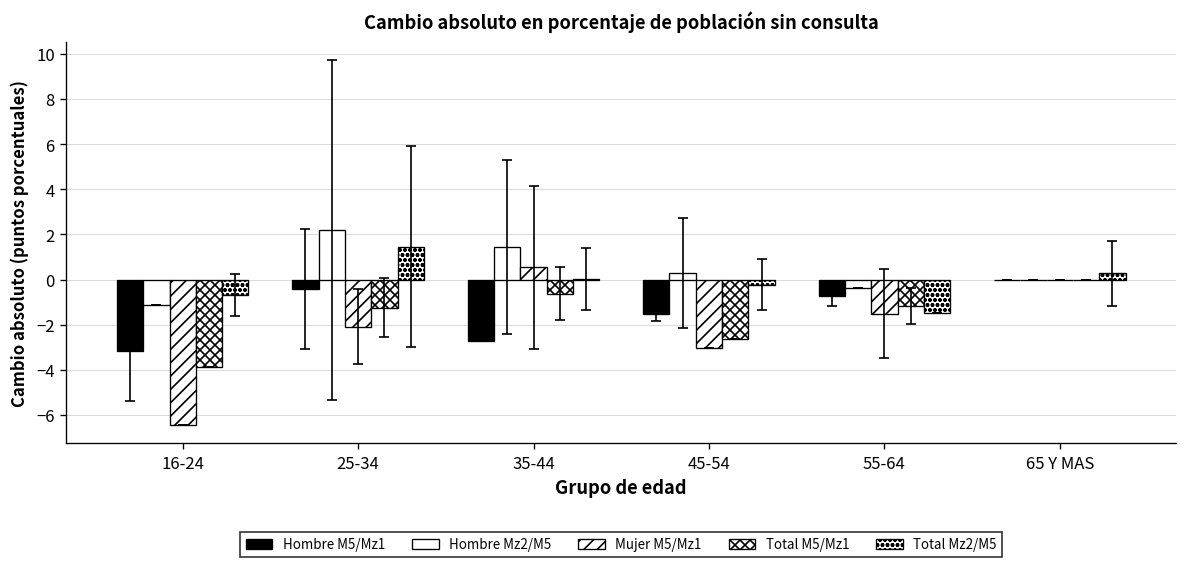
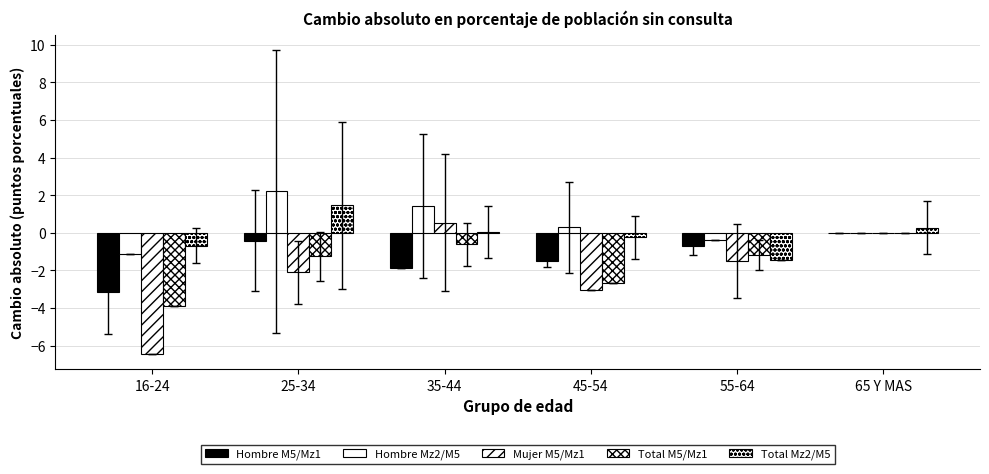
  {
    "Hombre M5/Mz1": {
      "16-24": -3.2,
      "25-34": -0.4,
-     "35-44": -2.7,
+     "35-44": -1.9,
      "45-54": -1.5,
      "55-64": -0.7,
      "65 Y MAS": 0.0
    }
  }
